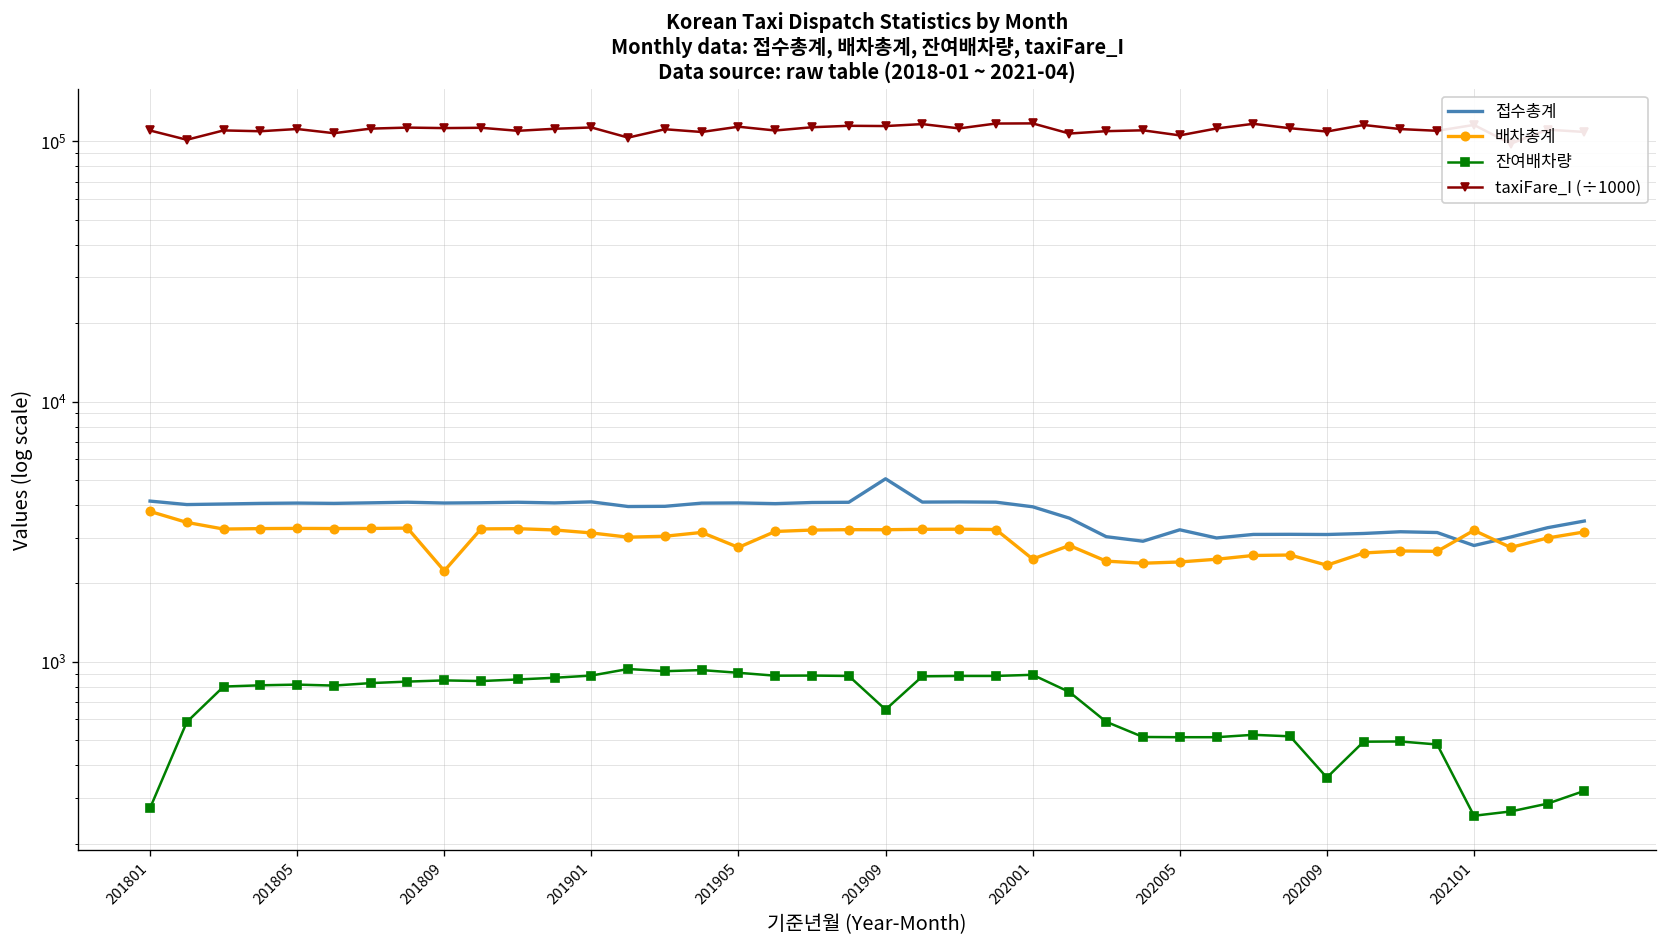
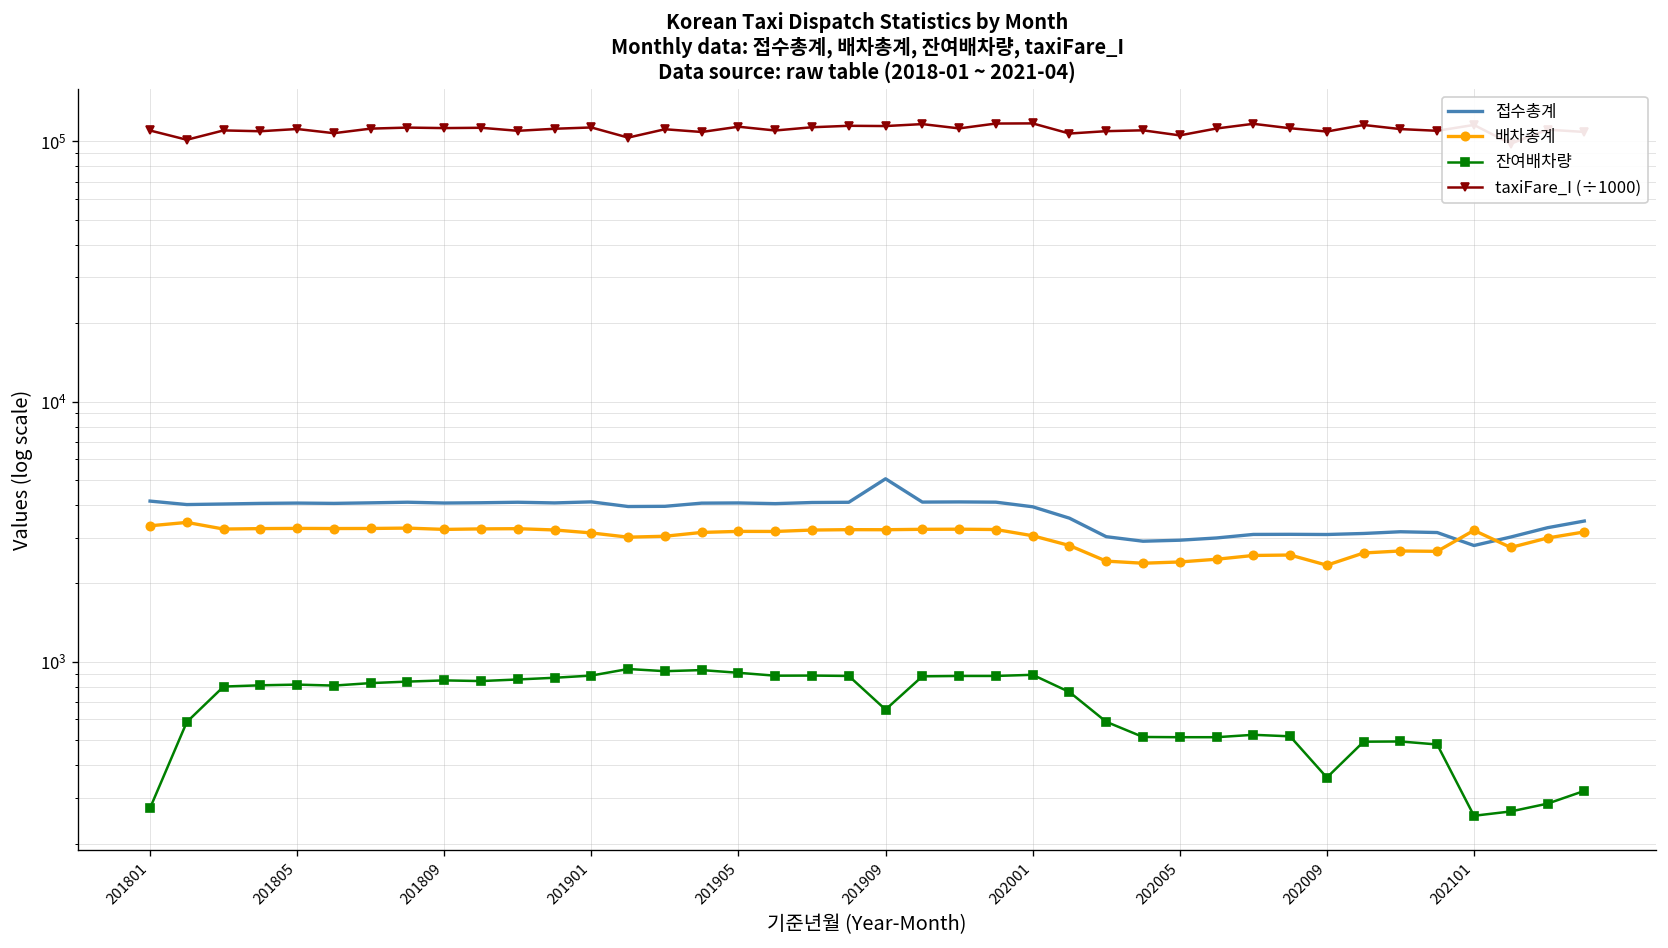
  {
    "접수총계": {
      "201801": 4100,
      "201805": 4100,
      "201809": 4100,
      "201901": 4100,
      "201905": 4100,
      "201909": 5000,
      "202001": 3900,
-     "202005": 3200,
+     "202005": 2900,
      "202009": 3100,
      "202101": 2800
    },
    "배차총계": {
-     "201801": 3800,
+     "201801": 3300,
      "201805": 3300,
-     "201809": 2200,
+     "201809": 3200,
      "201901": 3100,
-     "201905": 2800,
+     "201905": 3200,
      "201909": 3200,
-     "202001": 2500,
+     "202001": 3000,
      "202005": 2400,
      "202009": 2400,
      "202101": 3200
    },
    "잔여배차량": {
      "201801": 270,
      "201805": 820,
      "201809": 850,
      "201901": 890,
      "201905": 910,
      "201909": 660,
      "202001": 890,
      "202005": 510,
      "202009": 360,
      "202101": 260
    },
    "taxiFare_I (÷1000)": {
      "201801": 110000,
      "201805": 110000,
      "201809": 110000,
      "201901": 110000,
      "201905": 110000,
      "201909": 110000,
      "202001": 120000,
      "202005": 110000,
      "202009": 110000
    }
  }
